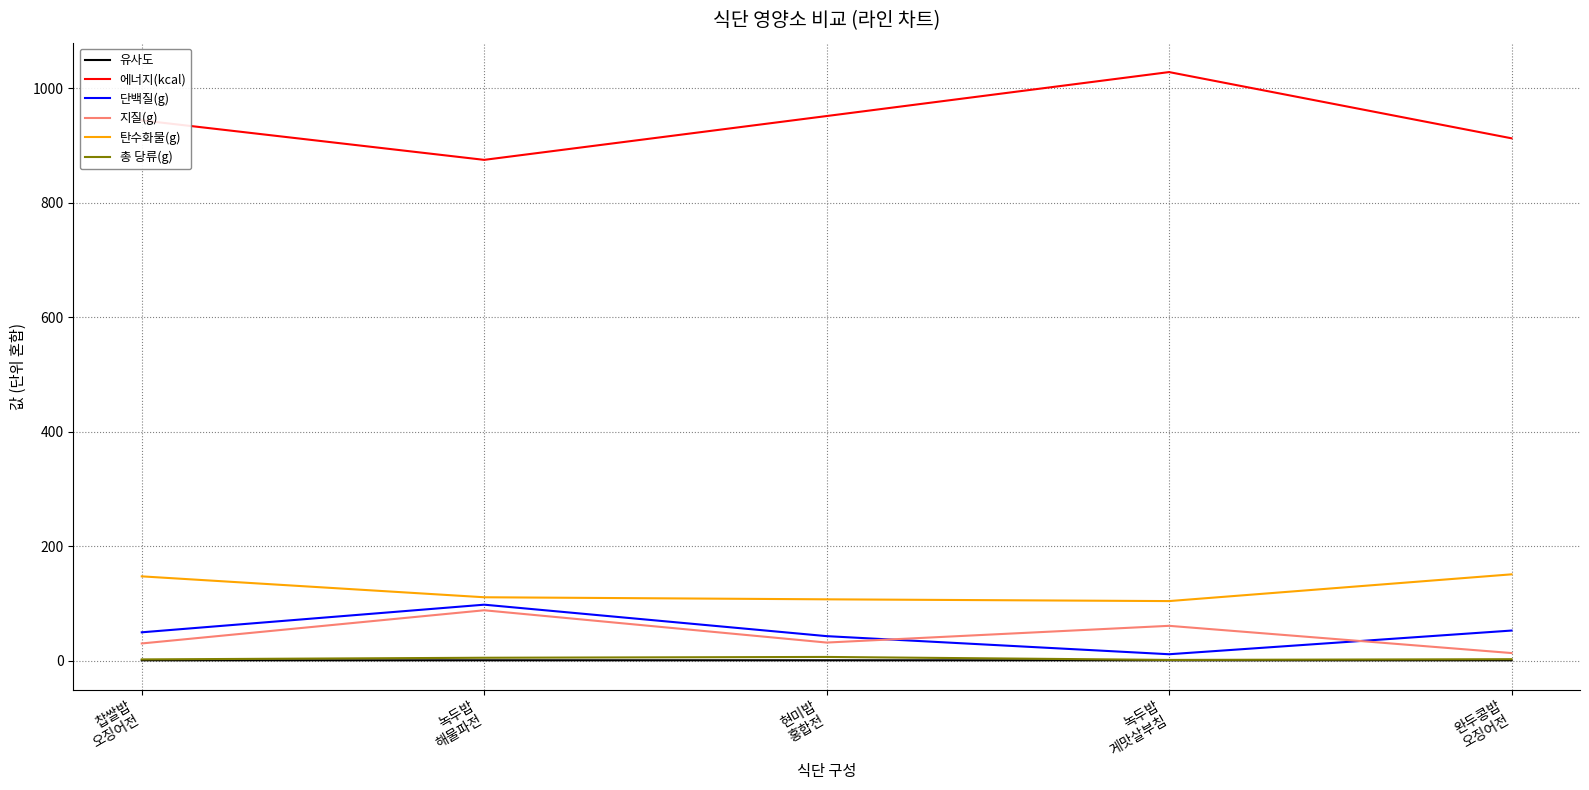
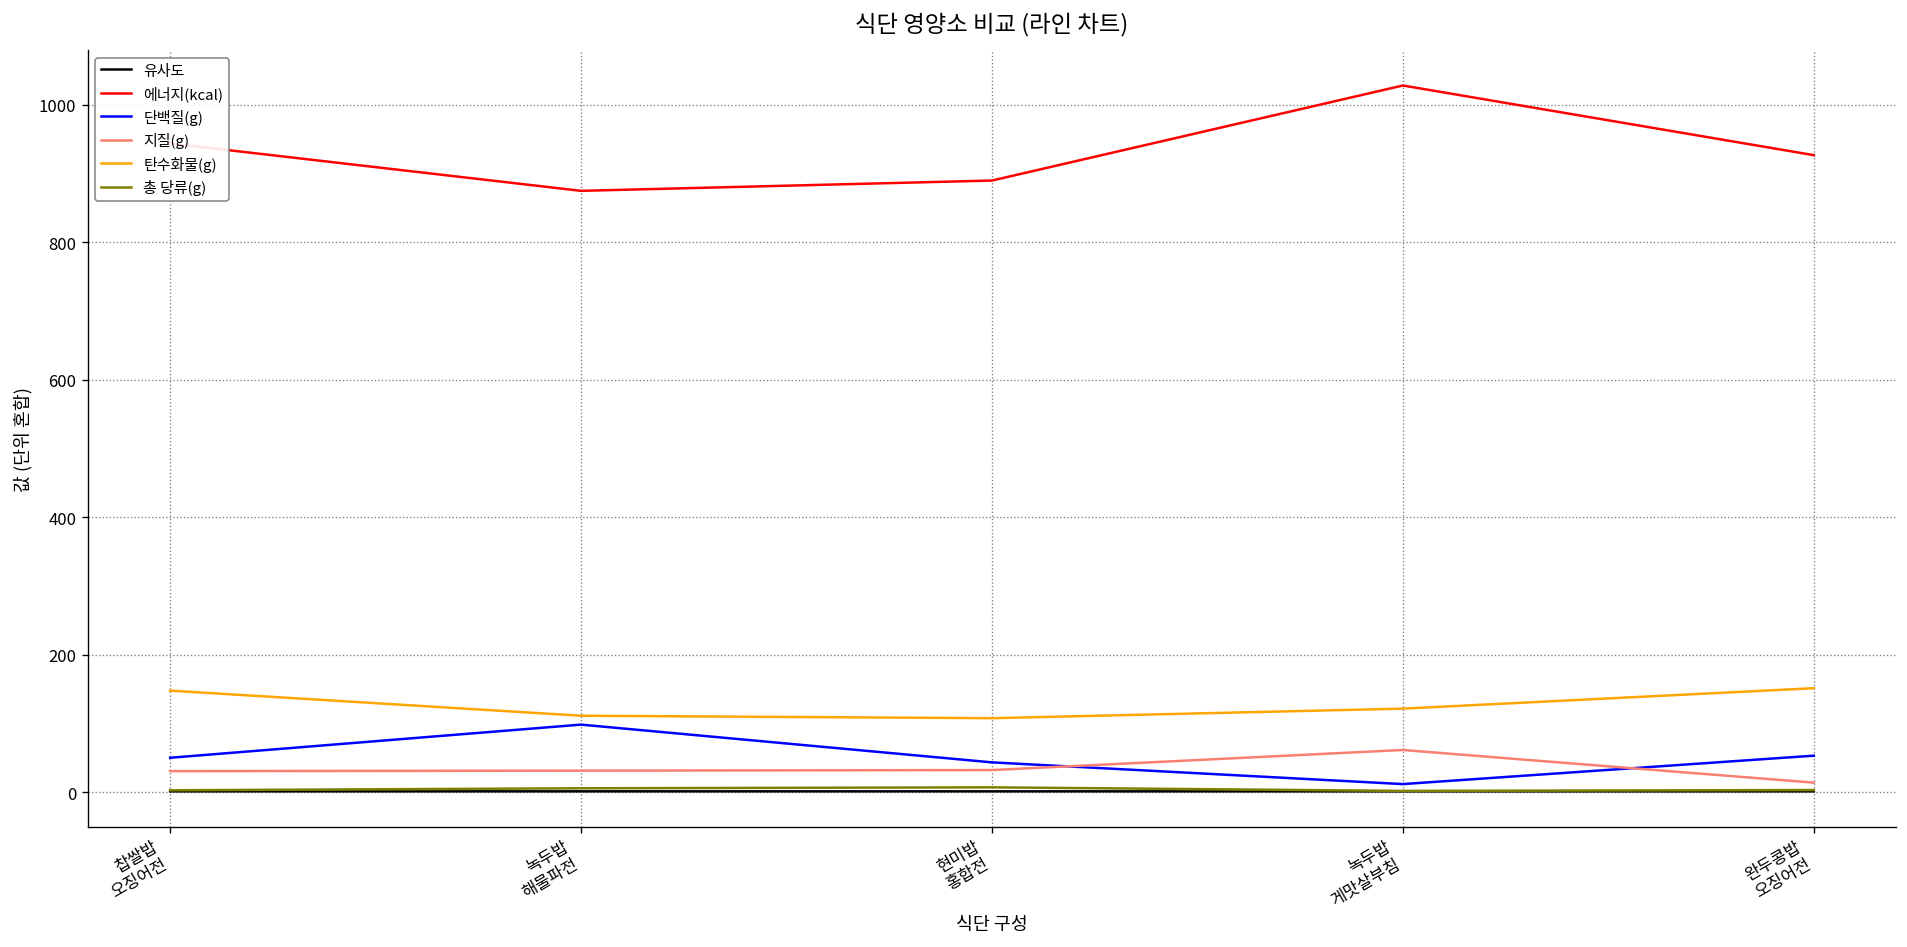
  {
    "유사도": {
      "녹두밥 해물파전": 0,
      "현미밥 홍합전": 0
    },
    "에너지(kcal)": {
      "녹두밥 해물파전": 870,
-     "현미밥 홍합전": 950,
+     "현미밥 홍합전": 890,
      "녹두밥 게맛살부침": 1030,
-     "완두콩밥 오징어전": 910
+     "완두콩밥 오징어전": 930
    },
    "단백질(g)": {
      "찹쌀밥 오징어전": 50,
      "녹두밥 해물파전": 100,
      "현미밥 홍합전": 40,
      "녹두밥 게맛살부침": 10,
      "완두콩밥 오징어전": 50
    },
    "지질(g)": {
      "찹쌀밥 오징어전": 30,
-     "녹두밥 해물파전": 90,
+     "녹두밥 해물파전": 30,
      "현미밥 홍합전": 30,
      "녹두밥 게맛살부침": 60,
      "완두콩밥 오징어전": 10
    },
    "탄수화물(g)": {
      "찹쌀밥 오징어전": 150,
      "녹두밥 해물파전": 110,
      "현미밥 홍합전": 110,
-     "녹두밥 게맛살부침": 100,
+     "녹두밥 게맛살부침": 120,
      "완두콩밥 오징어전": 150
    },
    "총 당류(g)": {
      "녹두밥 해물파전": 10,
      "현미밥 홍합전": 10
    }
  }
